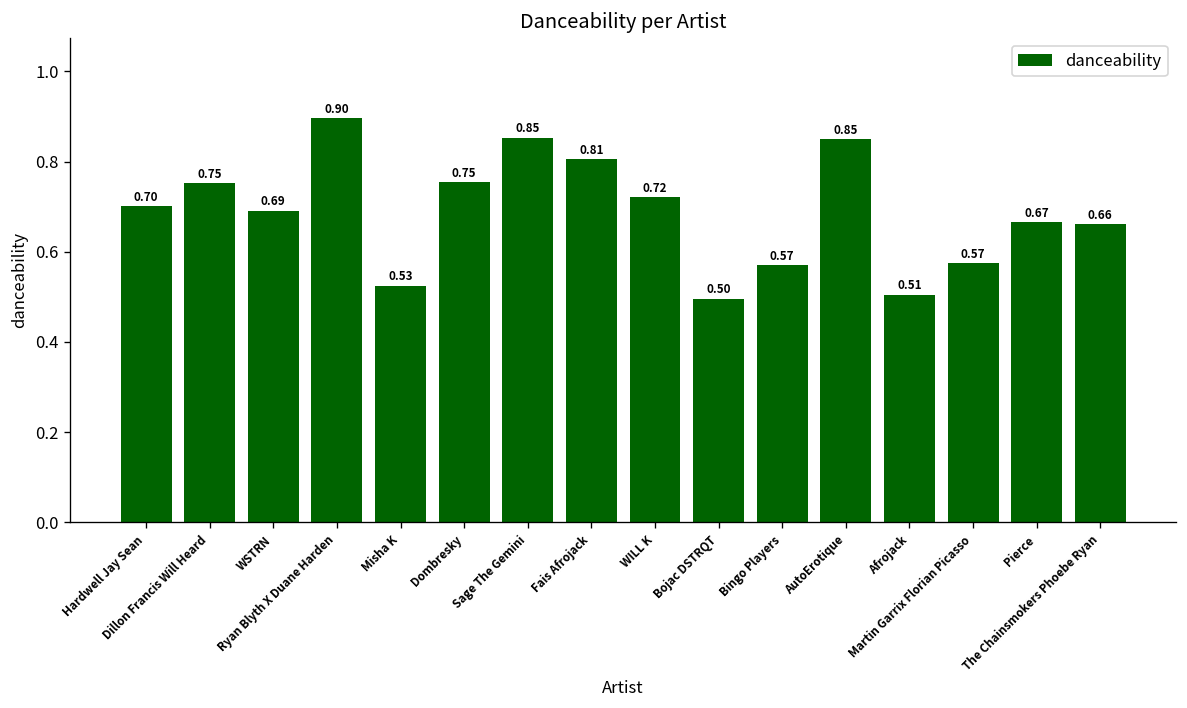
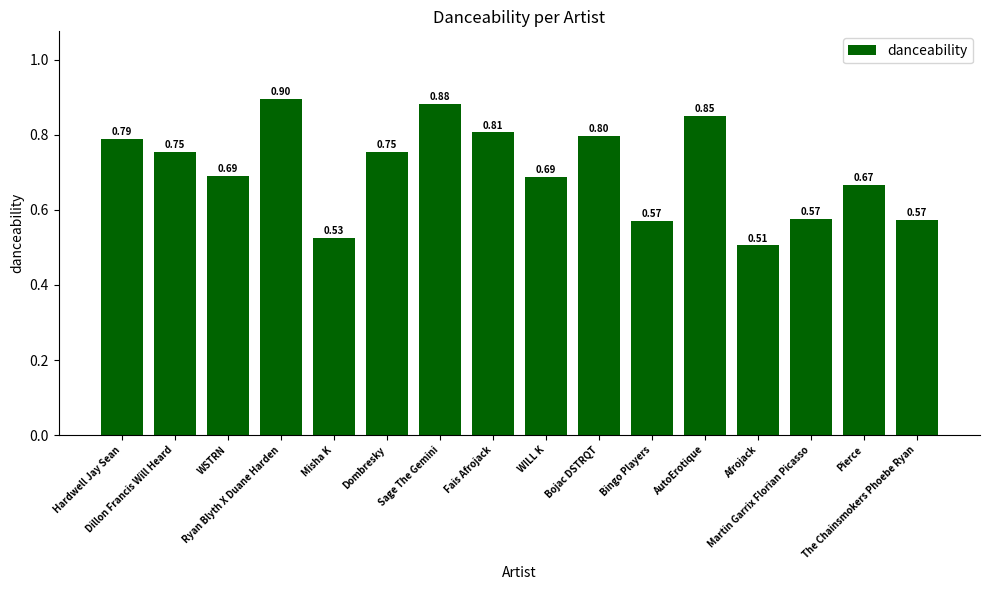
  {
-   "Hardwell Jay Sean": 0.70,
+   "Hardwell Jay Sean": 0.79,
    "Dillon Francis Will Heard": 0.75,
    "WSTRN": 0.69,
    "Ryan Blyth X Duane Harden": 0.90,
    "Misha K": 0.53,
    "Dombresky": 0.75,
-   "Sage The Gemini": 0.85,
+   "Sage The Gemini": 0.88,
    "Fais Afrojack": 0.81,
-   "WILL K": 0.72,
-   "Bojac DSTRQT": 0.50,
+   "WILL K": 0.69,
+   "Bojac DSTRQT": 0.80,
    "Bingo Players": 0.57,
    "AutoErotique": 0.85,
    "Afrojack": 0.51,
    "Martin Garrix Florian Picasso": 0.57,
    "Pierce": 0.67,
-   "The Chainsmokers Phoebe Ryan": 0.66
+   "The Chainsmokers Phoebe Ryan": 0.57
  }
